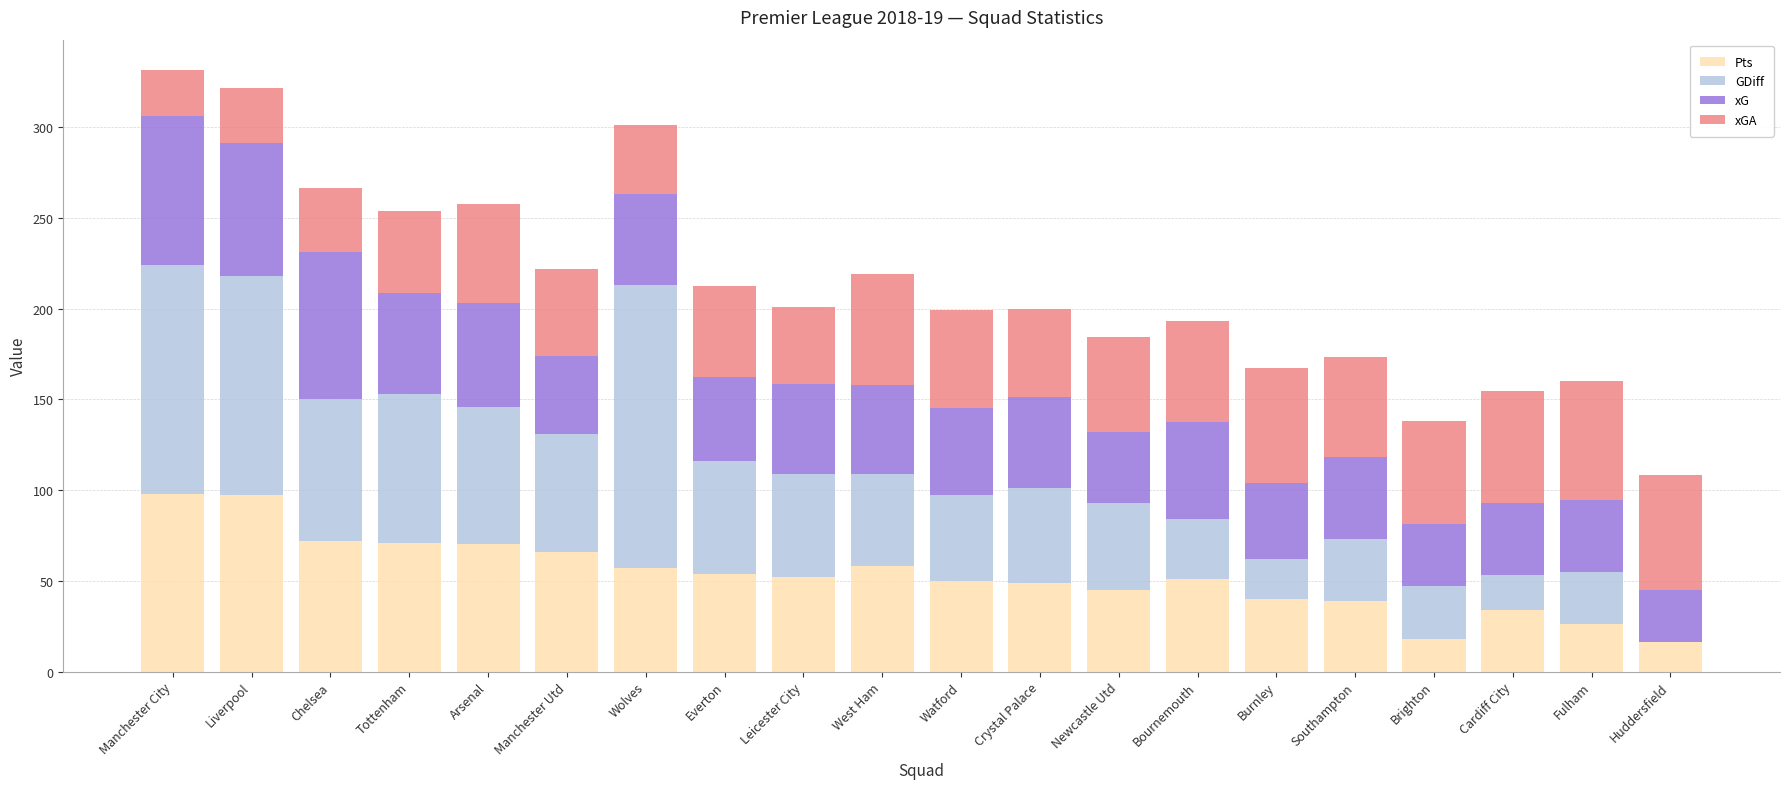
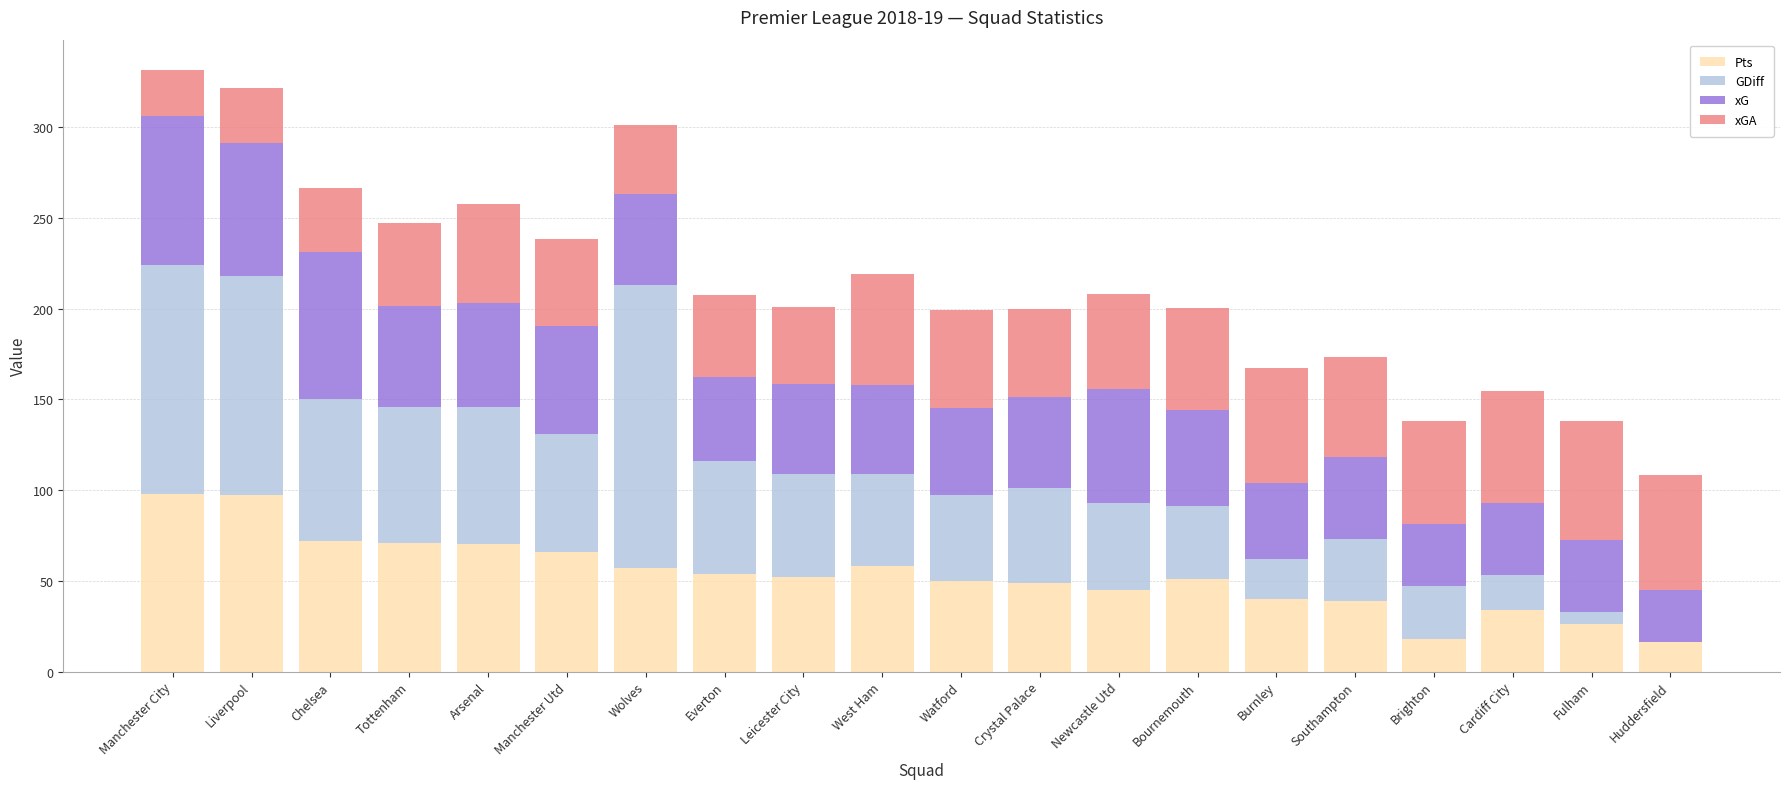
  {
    "Pts": {
      "Manchester City": 98,
      "Liverpool": 97,
      "Chelsea": 72,
      "Tottenham": 71,
      "Arsenal": 70,
      "Manchester Utd": 66,
      "Wolves": 57,
      "Everton": 54,
      "Leicester City": 52,
      "West Ham": 58,
      "Watford": 50,
      "Crystal Palace": 49,
      "Newcastle Utd": 45,
      "Bournemouth": 51,
      "Burnley": 40,
      "Southampton": 39,
      "Brighton": 18,
      "Cardiff City": 34,
      "Fulham": 26,
      "Huddersfield": 16
    },
    "GDiff": {
      "Manchester City": 126,
      "Liverpool": 121,
      "Chelsea": 78,
-     "Tottenham": 82,
+     "Tottenham": 75,
      "Arsenal": 76,
      "Manchester Utd": 65,
      "Wolves": 156,
      "Everton": 62,
      "Leicester City": 57,
      "West Ham": 51,
      "Watford": 47,
      "Crystal Palace": 52,
      "Newcastle Utd": 48,
-     "Bournemouth": 33,
+     "Bournemouth": 40,
      "Burnley": 22,
      "Southampton": 34,
      "Brighton": 29,
      "Cardiff City": 19,
-     "Fulham": 29,
+     "Fulham": 7,
      "Huddersfield": 0
    },
    "xG": {
      "Manchester City": 82,
      "Liverpool": 73,
      "Chelsea": 81,
      "Tottenham": 56,
      "Arsenal": 57,
-     "Manchester Utd": 43,
+     "Manchester Utd": 59,
      "Wolves": 50,
      "Everton": 47,
      "Leicester City": 49,
      "West Ham": 49,
      "Watford": 48,
      "Crystal Palace": 50,
-     "Newcastle Utd": 39,
+     "Newcastle Utd": 63,
      "Bournemouth": 53,
      "Burnley": 42,
      "Southampton": 45,
      "Brighton": 34,
      "Cardiff City": 40,
      "Fulham": 40,
      "Huddersfield": 29
    },
    "xGA": {
      "Manchester City": 26,
      "Liverpool": 30,
      "Chelsea": 35,
      "Tottenham": 45,
      "Arsenal": 54,
      "Manchester Utd": 48,
      "Wolves": 39,
-     "Everton": 50,
+     "Everton": 45,
      "Leicester City": 43,
      "West Ham": 61,
      "Watford": 54,
      "Crystal Palace": 49,
      "Newcastle Utd": 52,
      "Bournemouth": 56,
      "Burnley": 63,
      "Southampton": 55,
      "Brighton": 56,
      "Cardiff City": 62,
      "Fulham": 65,
      "Huddersfield": 63
    }
  }
